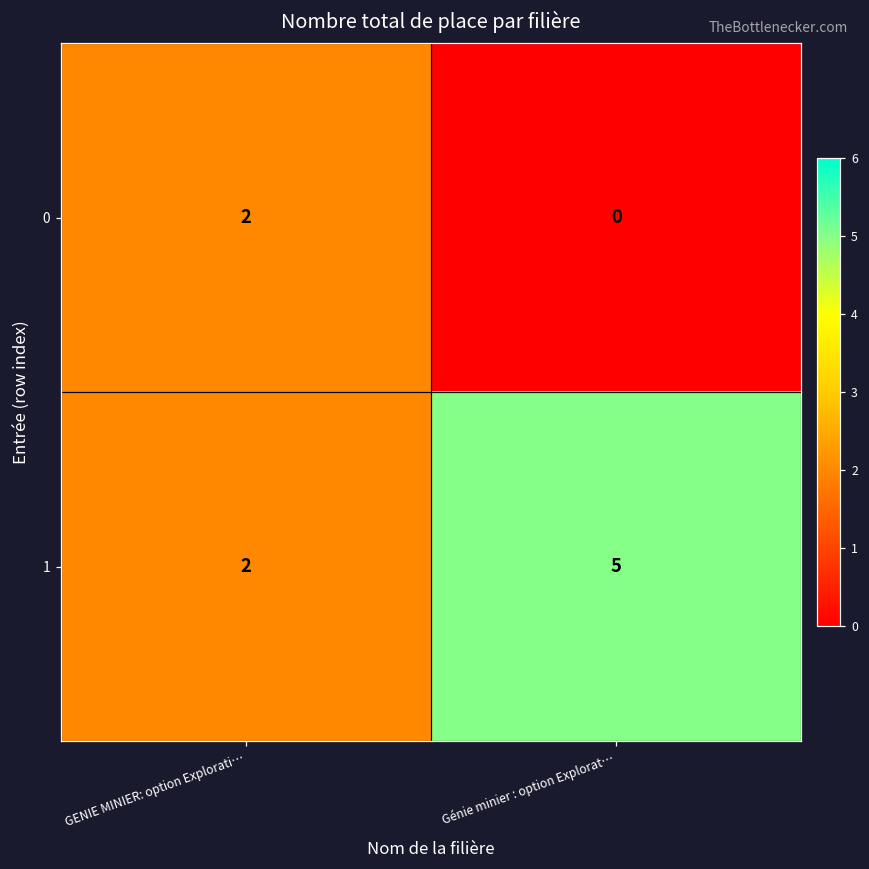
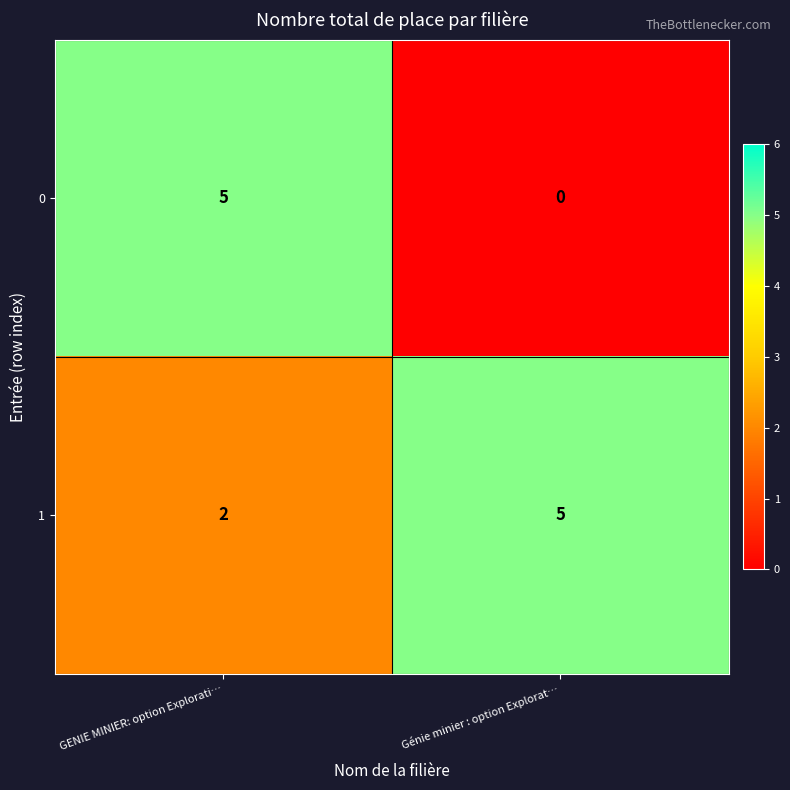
  {
    "0": {
-     "GENIE MINIER: option Explorati…": 2,
+     "GENIE MINIER: option Explorati…": 5,
      "Génie minier : option Explorat…": 0
    },
    "1": {
      "GENIE MINIER: option Explorati…": 2,
      "Génie minier : option Explorat…": 5
    }
  }
